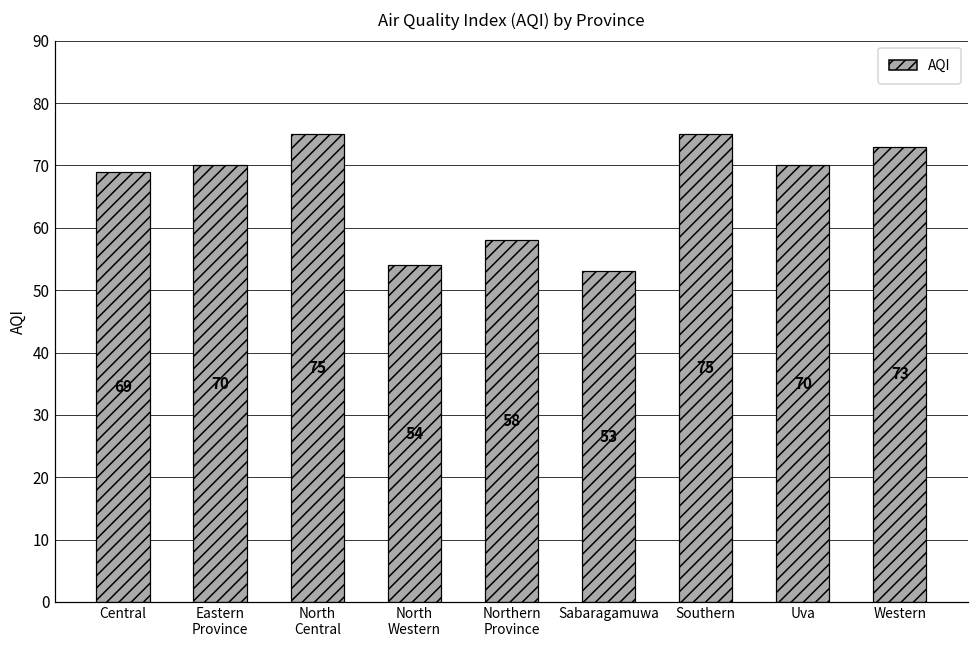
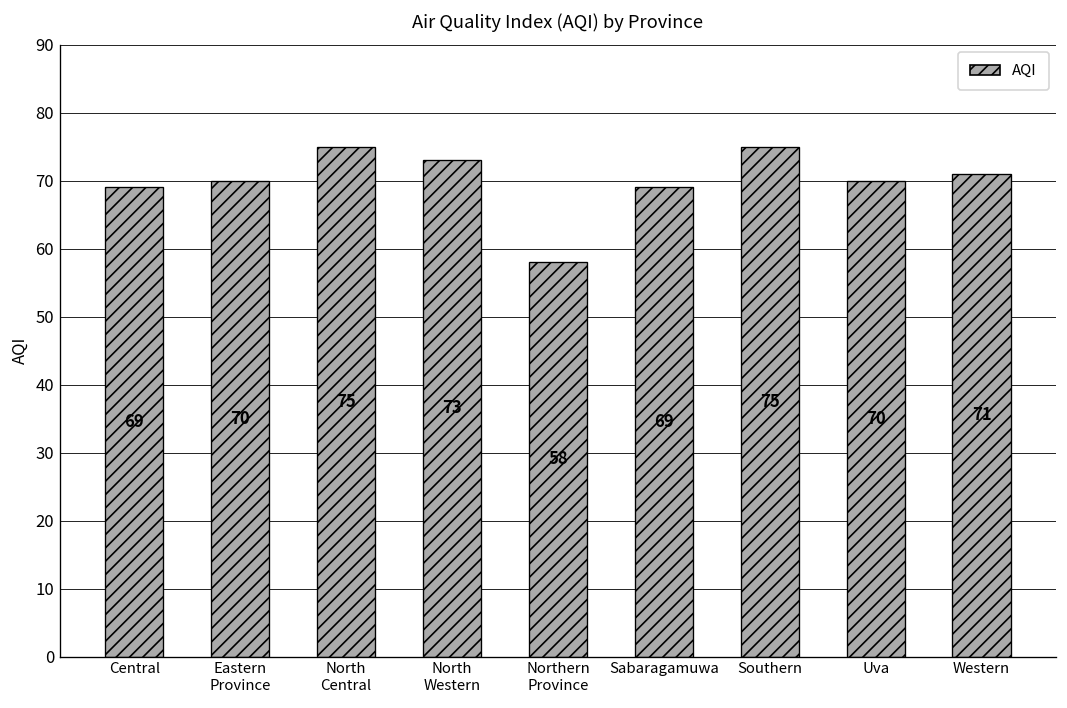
  {
    "Central": 69,
    "Eastern Province": 70,
    "North Central": 75,
-   "North Western": 54,
+   "North Western": 73,
    "Northern Province": 58,
-   "Sabaragamuwa": 53,
+   "Sabaragamuwa": 69,
    "Southern": 75,
    "Uva": 70,
-   "Western": 73
+   "Western": 71
  }
